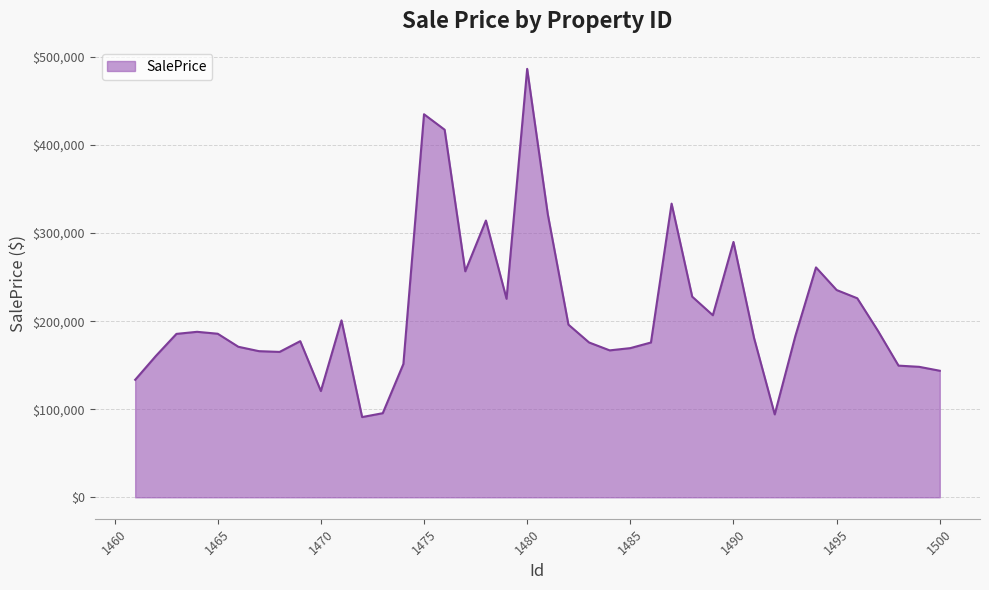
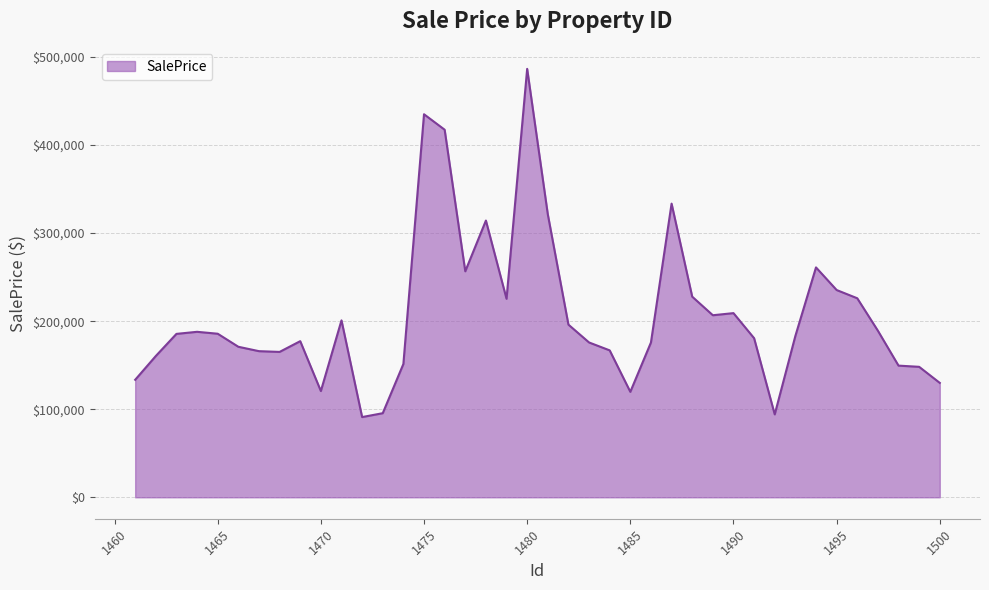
  {
    "1465": "$190,000",
    "1470": "$120,000",
    "1475": "$430,000",
    "1480": "$490,000",
-   "1485": "$170,000",
-   "1490": "$290,000",
+   "1485": "$120,000",
+   "1490": "$210,000",
    "1495": "$240,000",
-   "1500": "$140,000"
+   "1500": "$130,000"
  }
